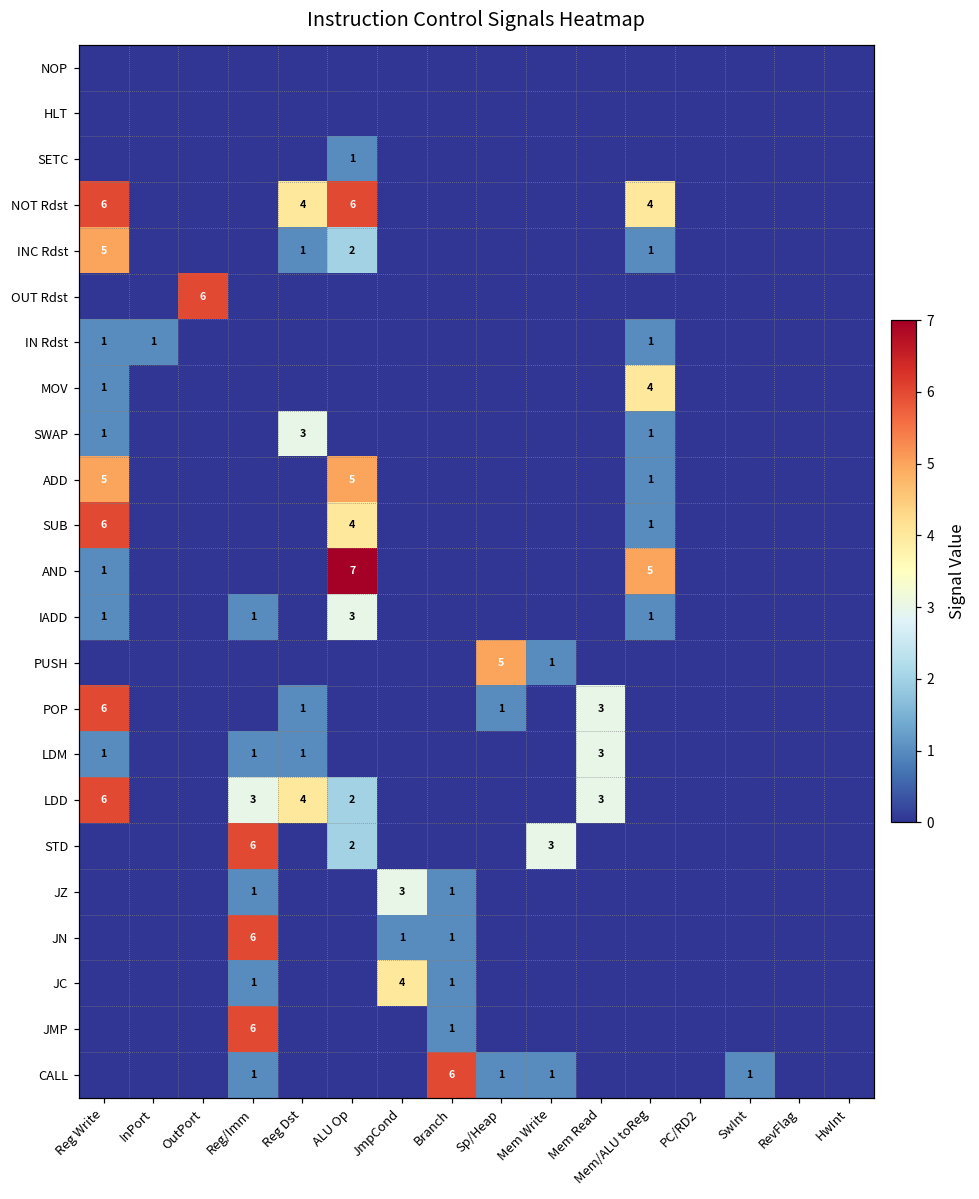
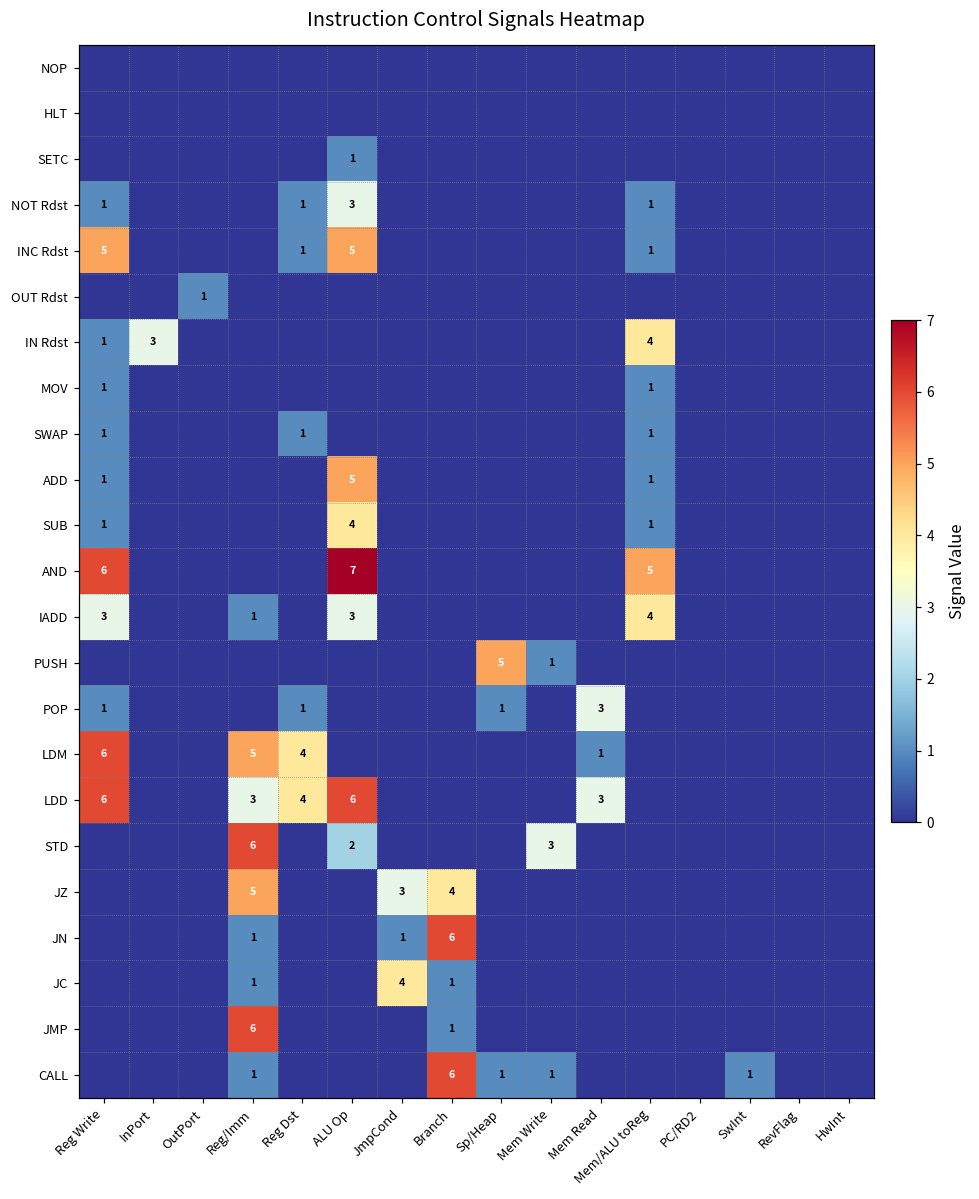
  {
    "SETC": {
      "ALU Op": 1
    },
    "NOT Rdst": {
-     "Reg Write": 6,
-     "Reg Dst": 4,
-     "ALU Op": 6,
-     "Mem/ALU toReg": 4
+     "Reg Write": 1,
+     "Reg Dst": 1,
+     "ALU Op": 3,
+     "Mem/ALU toReg": 1
    },
    "INC Rdst": {
      "Reg Write": 5,
      "Reg Dst": 1,
-     "ALU Op": 2,
+     "ALU Op": 5,
      "Mem/ALU toReg": 1
    },
    "OUT Rdst": {
-     "OutPort": 6
+     "OutPort": 1
    },
    "IN Rdst": {
      "Reg Write": 1,
-     "InPort": 1,
-     "Mem/ALU toReg": 1
+     "InPort": 3,
+     "Mem/ALU toReg": 4
    },
    "MOV": {
      "Reg Write": 1,
-     "Mem/ALU toReg": 4
+     "Mem/ALU toReg": 1
    },
    "SWAP": {
      "Reg Write": 1,
-     "Reg Dst": 3,
+     "Reg Dst": 1,
      "Mem/ALU toReg": 1
    },
    "ADD": {
-     "Reg Write": 5,
+     "Reg Write": 1,
      "ALU Op": 5,
      "Mem/ALU toReg": 1
    },
    "SUB": {
-     "Reg Write": 6,
+     "Reg Write": 1,
      "ALU Op": 4,
      "Mem/ALU toReg": 1
    },
    "AND": {
-     "Reg Write": 1,
+     "Reg Write": 6,
      "ALU Op": 7,
      "Mem/ALU toReg": 5
    },
    "IADD": {
-     "Reg Write": 1,
+     "Reg Write": 3,
      "Reg/Imm": 1,
      "ALU Op": 3,
-     "Mem/ALU toReg": 1
+     "Mem/ALU toReg": 4
    },
    "PUSH": {
      "Sp/Heap": 5,
      "Mem Write": 1
    },
    "POP": {
-     "Reg Write": 6,
+     "Reg Write": 1,
      "Reg Dst": 1,
      "Sp/Heap": 1,
      "Mem Read": 3
    },
    "LDM": {
-     "Reg Write": 1,
-     "Reg/Imm": 1,
-     "Reg Dst": 1,
-     "Mem Read": 3
+     "Reg Write": 6,
+     "Reg/Imm": 5,
+     "Reg Dst": 4,
+     "Mem Read": 1
    },
    "LDD": {
      "Reg Write": 6,
      "Reg/Imm": 3,
      "Reg Dst": 4,
-     "ALU Op": 2,
+     "ALU Op": 6,
      "Mem Read": 3
    },
    "STD": {
      "Reg/Imm": 6,
      "ALU Op": 2,
      "Mem Write": 3
    },
    "JZ": {
-     "Reg/Imm": 1,
+     "Reg/Imm": 5,
      "JmpCond": 3,
-     "Branch": 1
+     "Branch": 4
    },
    "JN": {
-     "Reg/Imm": 6,
+     "Reg/Imm": 1,
      "JmpCond": 1,
-     "Branch": 1
+     "Branch": 6
    },
    "JC": {
      "Reg/Imm": 1,
      "JmpCond": 4,
      "Branch": 1
    },
    "JMP": {
      "Reg/Imm": 6,
      "Branch": 1
    },
    "CALL": {
      "Reg/Imm": 1,
      "Branch": 6,
      "Sp/Heap": 1,
      "Mem Write": 1,
      "SwInt": 1
    }
  }
